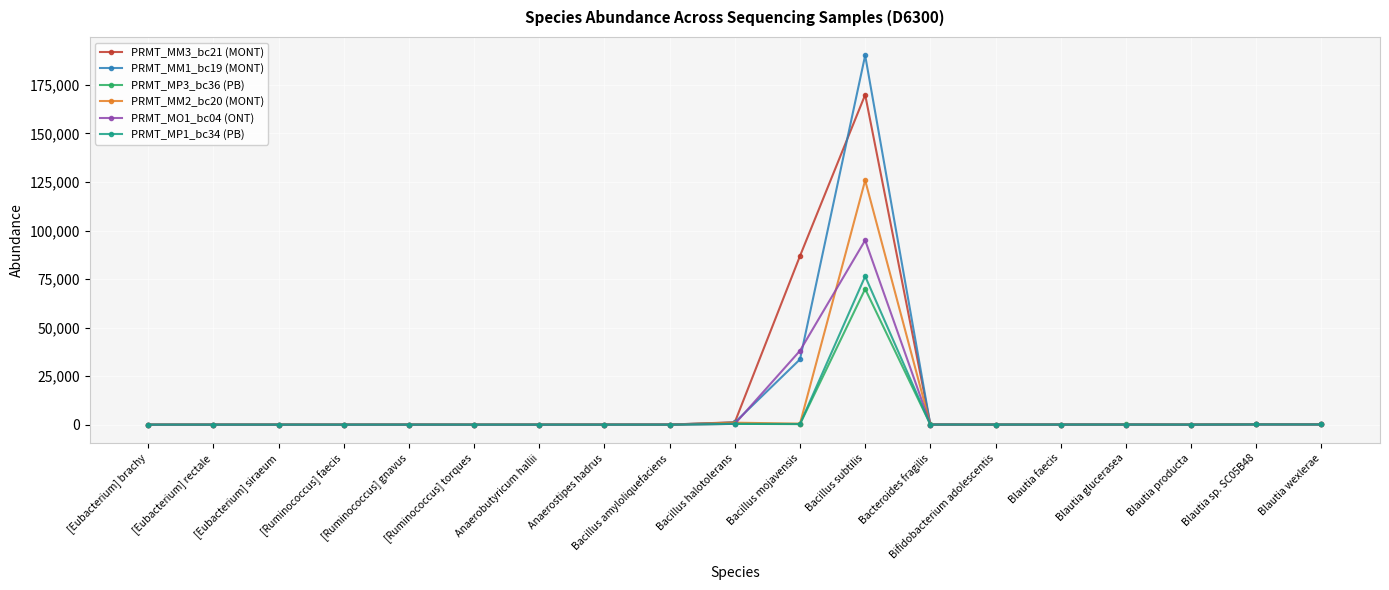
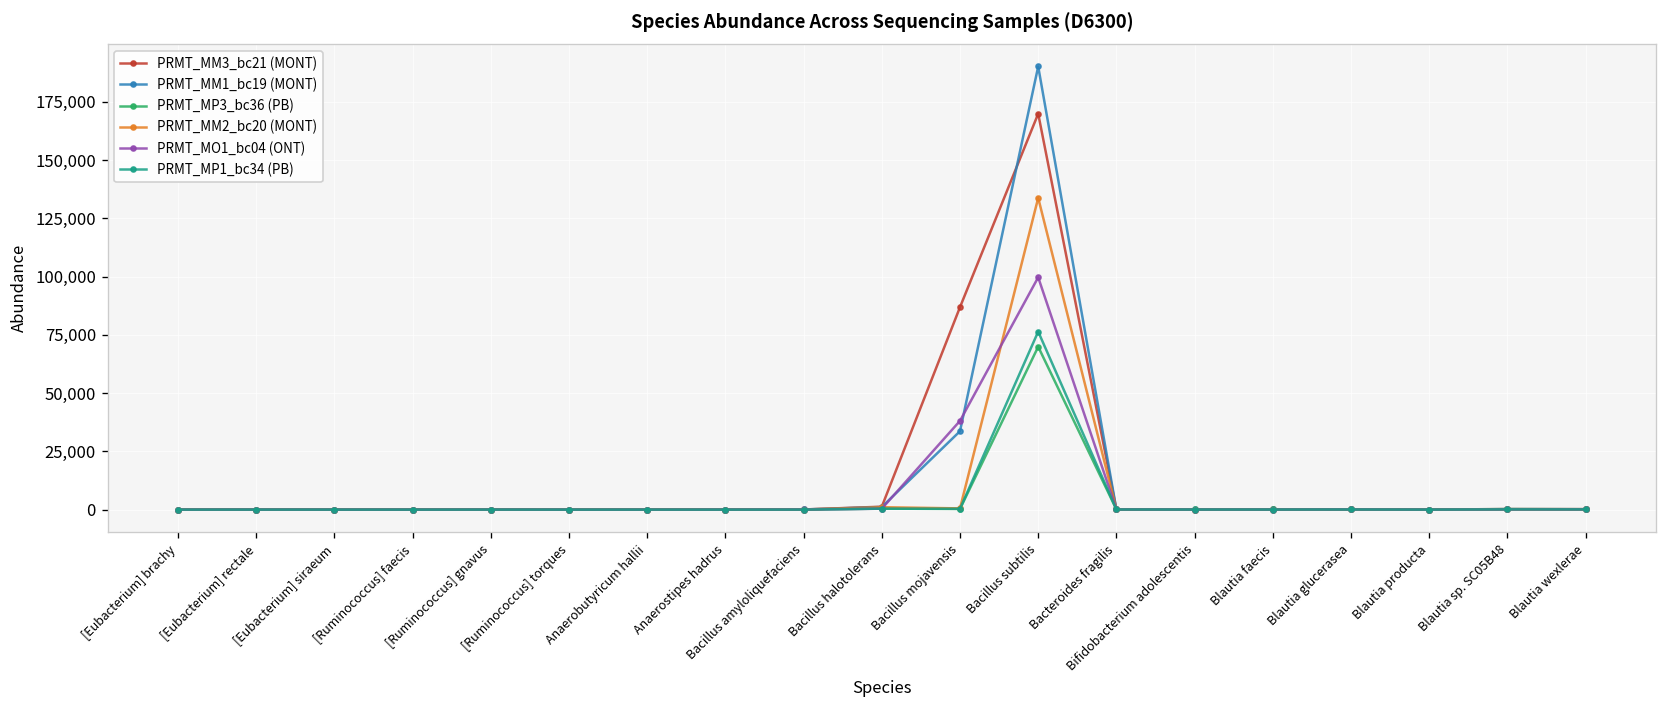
  {
    "PRMT_MM3_bc21 (MONT)": {
      "Bacillus mojavensis": "87,000",
      "Bacillus subtilis": "170,000"
    },
    "PRMT_MM1_bc19 (MONT)": {
      "Bacillus mojavensis": "34,000",
      "Bacillus subtilis": "190,000"
    },
    "PRMT_MM2_bc20 (MONT)": {
-     "Bacillus subtilis": "126,000"
+     "Bacillus subtilis": "134,000"
    },
    "PRMT_MO1_bc04 (ONT)": {
      "Bacillus mojavensis": "38,000",
-     "Bacillus subtilis": "95,000"
+     "Bacillus subtilis": "100,000"
    }
  }
